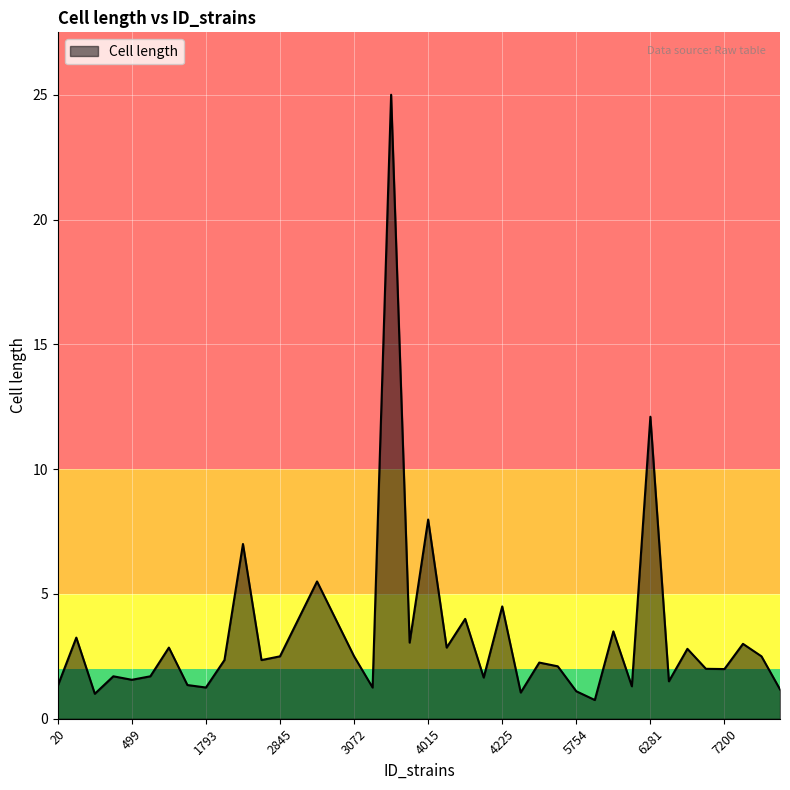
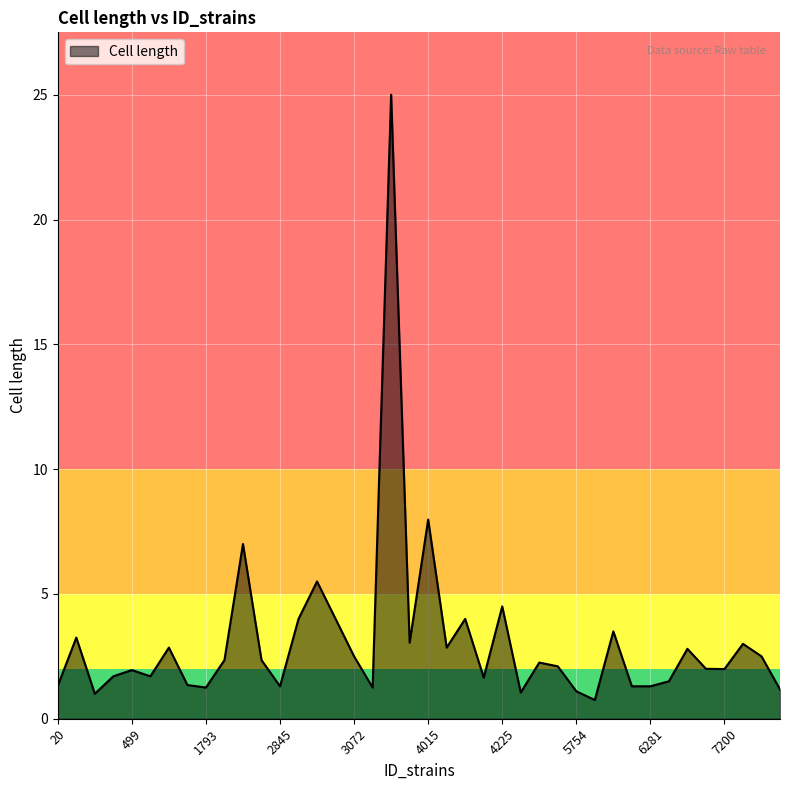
  {
    "20": 1.3,
-   "499": 1.6,
+   "499": 2.0,
    "1793": 1.3,
-   "2845": 2.5,
+   "2845": 1.3,
    "3072": 2.5,
    "4015": 8.0,
    "4225": 4.5,
    "5754": 1.1,
-   "6281": 12.1,
+   "6281": 1.3,
    "7200": 2.0
  }
